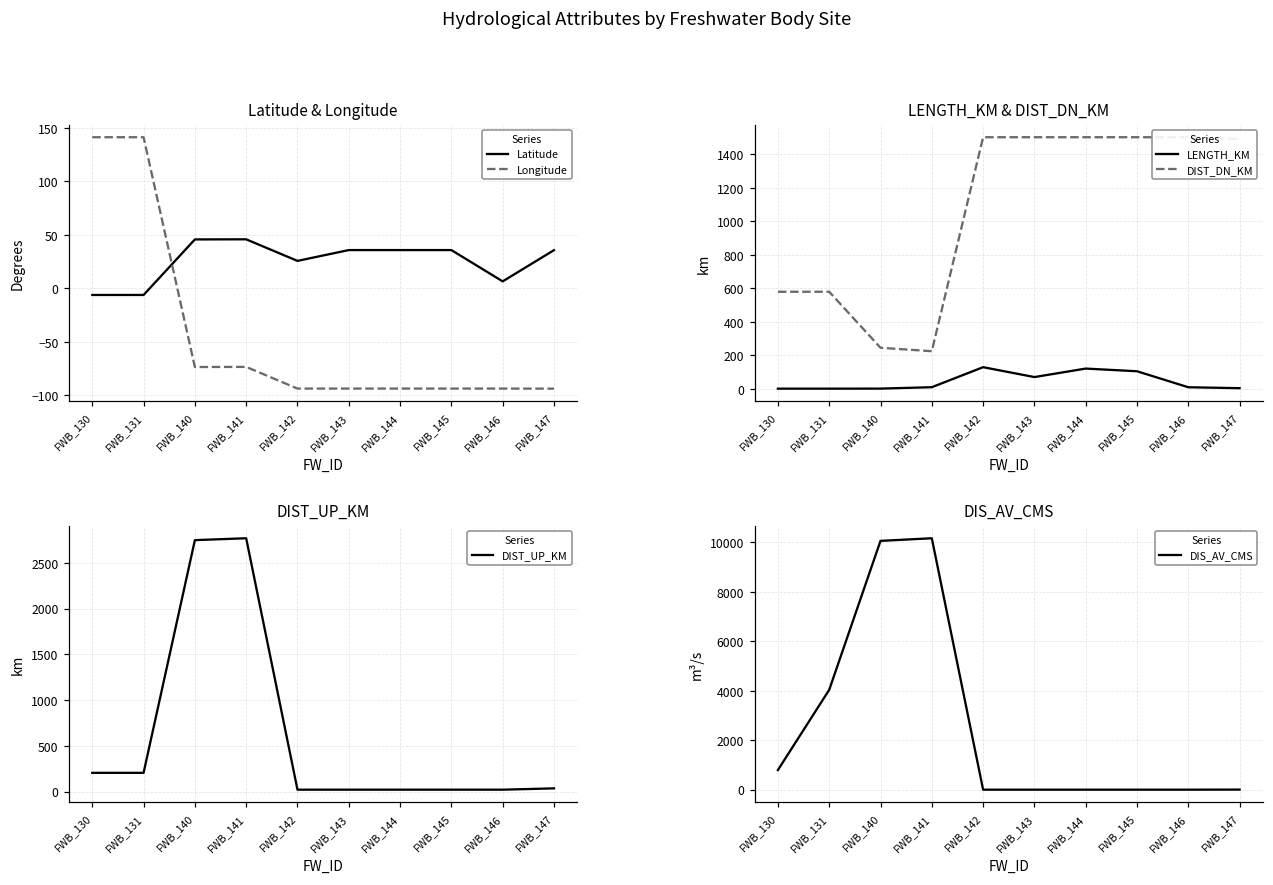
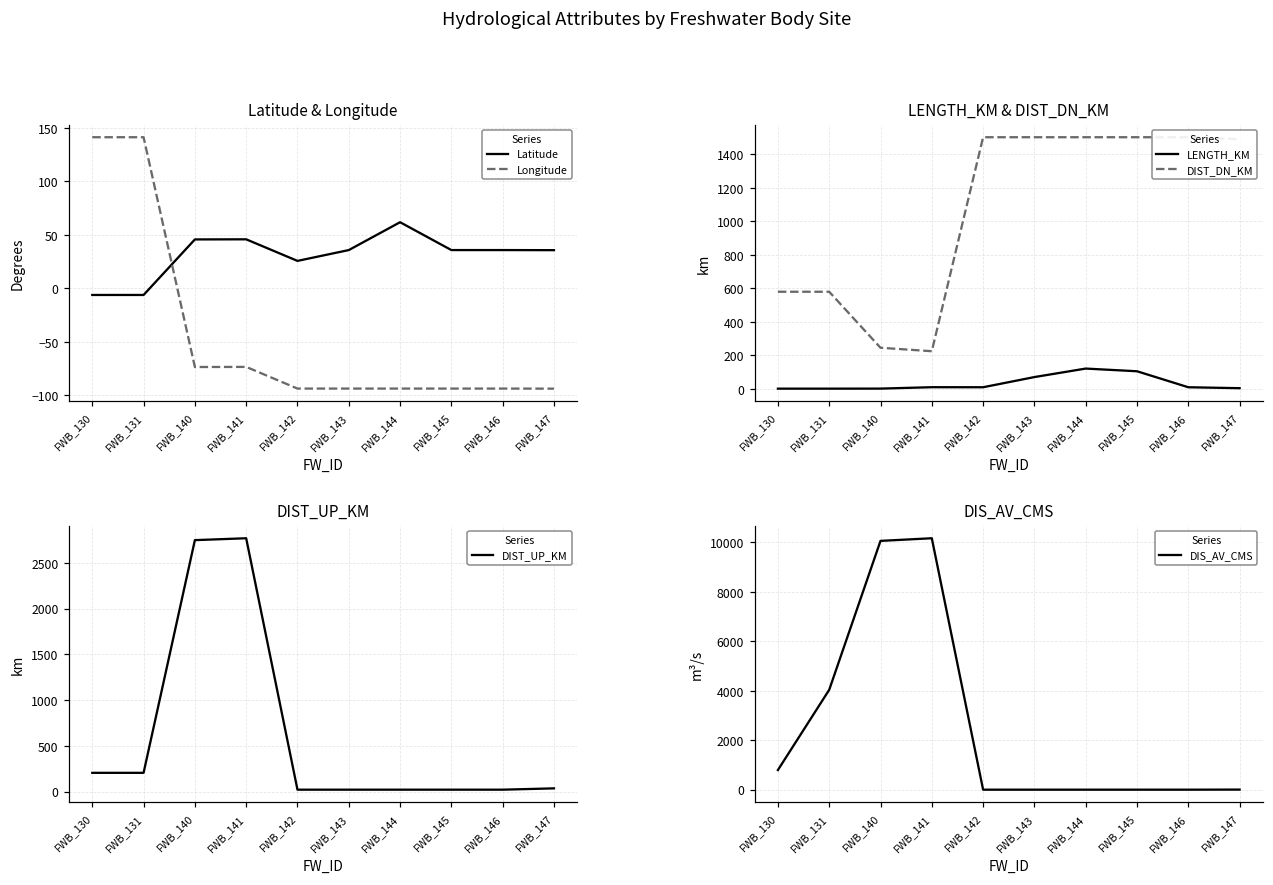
  {
    "Latitude & Longitude": {
      "Latitude": {
        "FWB_130": -10,
        "FWB_131": -10,
        "FWB_140": 50,
        "FWB_141": 50,
        "FWB_142": 30,
        "FWB_143": 40,
-       "FWB_144": 40,
+       "FWB_144": 60,
        "FWB_145": 40,
-       "FWB_146": 10,
+       "FWB_146": 40,
        "FWB_147": 40
      },
      "Longitude": {
        "FWB_130": 140,
        "FWB_131": 140,
        "FWB_140": -70,
        "FWB_141": -70,
        "FWB_142": -90,
        "FWB_143": -90,
        "FWB_144": -90,
        "FWB_145": -90,
        "FWB_146": -90,
        "FWB_147": -90
      }
    },
    "LENGTH_KM & DIST_DN_KM": {
      "LENGTH_KM": {
        "FWB_130": 0,
        "FWB_131": 0,
        "FWB_140": 0,
        "FWB_141": 10,
-       "FWB_142": 130,
+       "FWB_142": 10,
        "FWB_143": 70,
        "FWB_144": 120,
        "FWB_145": 100,
        "FWB_146": 10,
        "FWB_147": 0
      },
      "DIST_DN_KM": {
        "FWB_130": 580,
        "FWB_131": 580,
        "FWB_140": 250,
        "FWB_141": 220,
        "FWB_142": 1500,
        "FWB_143": 1500,
        "FWB_144": 1500,
        "FWB_145": 1500
      }
    },
    "DIST_UP_KM": {
      "FWB_130": 200,
      "FWB_131": 200,
      "FWB_140": 2700,
      "FWB_141": 2800,
      "FWB_142": 0,
      "FWB_143": 0,
      "FWB_144": 0,
      "FWB_145": 0,
      "FWB_146": 0,
      "FWB_147": 0
    },
    "DIS_AV_CMS": {
      "FWB_130": 800,
      "FWB_131": 4000,
      "FWB_140": 10100,
      "FWB_141": 10200,
      "FWB_142": 0,
      "FWB_143": 0,
      "FWB_144": 0,
      "FWB_145": 0,
      "FWB_146": 0,
      "FWB_147": 0
    }
  }
